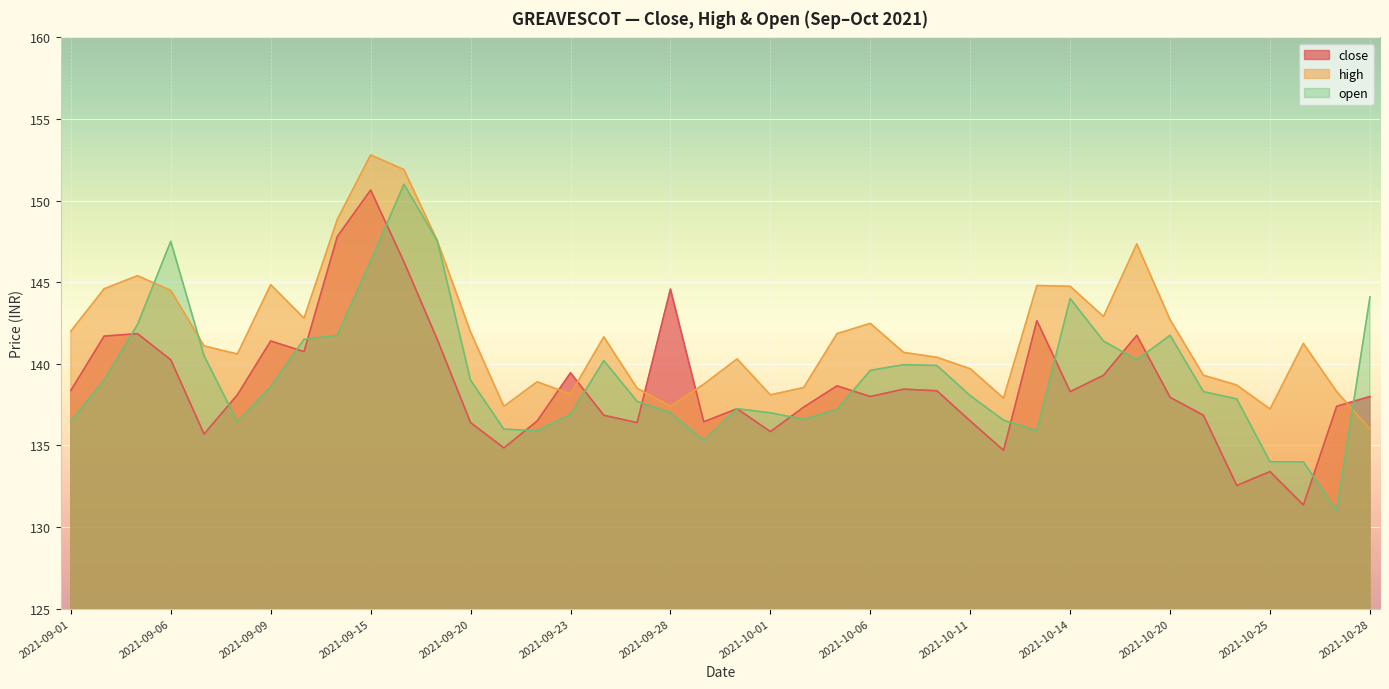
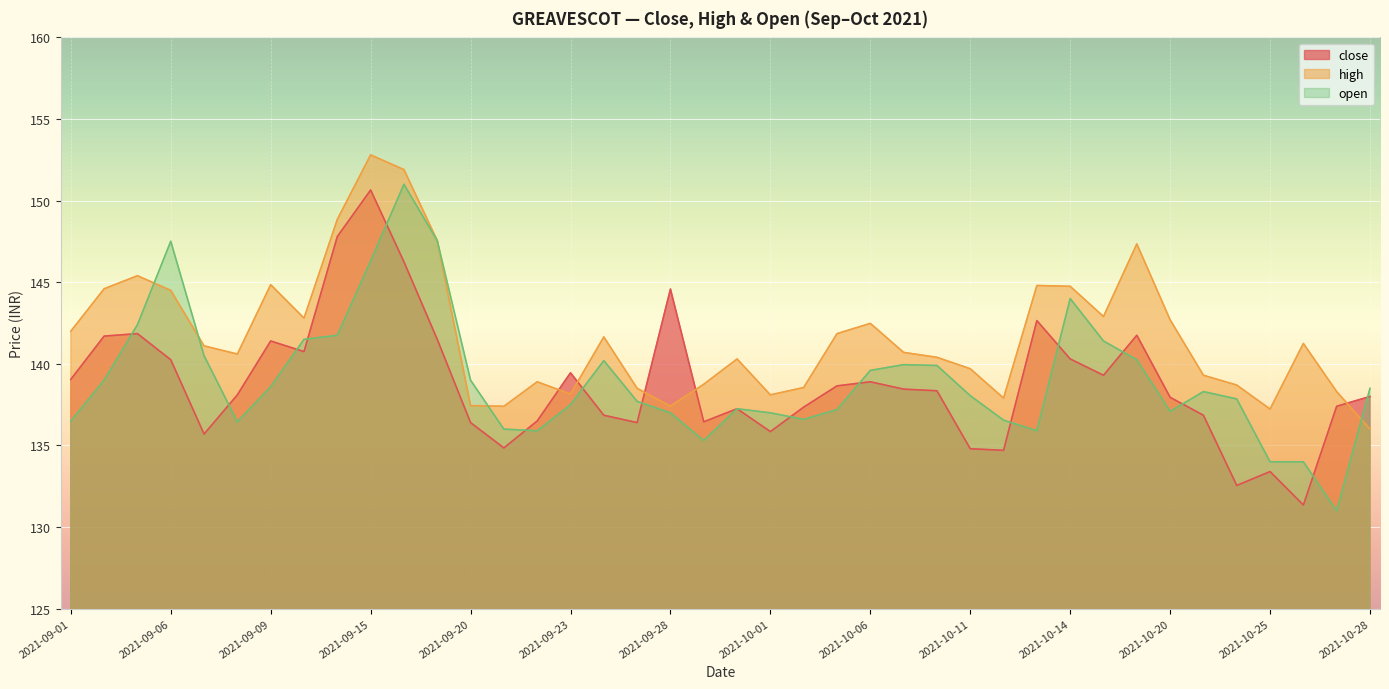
  {
    "close": {
-     "2021-09-01": 138.4,
+     "2021-09-01": 139.1,
      "2021-09-06": 140.3,
      "2021-09-09": 141.4,
      "2021-09-15": 150.7,
      "2021-09-20": 136.4,
      "2021-09-23": 139.5,
      "2021-09-28": 144.6,
      "2021-10-01": 135.9,
-     "2021-10-06": 138.0,
-     "2021-10-11": 136.5,
-     "2021-10-14": 138.3,
+     "2021-10-06": 138.9,
+     "2021-10-11": 134.8,
+     "2021-10-14": 140.3,
      "2021-10-20": 138.0,
      "2021-10-25": 133.4,
      "2021-10-28": 138.0
    },
    "high": {
      "2021-09-01": 142.0,
      "2021-09-06": 144.5,
      "2021-09-09": 144.9,
      "2021-09-15": 152.8,
-     "2021-09-20": 142.0,
+     "2021-09-20": 137.4,
      "2021-09-23": 138.2,
      "2021-09-28": 137.4,
      "2021-10-01": 138.1,
      "2021-10-06": 142.5,
      "2021-10-11": 139.7,
      "2021-10-14": 144.8,
      "2021-10-20": 142.7,
      "2021-10-25": 137.2,
      "2021-10-28": 136.0
    },
    "open": {
      "2021-09-01": 136.5,
      "2021-09-06": 147.5,
      "2021-09-09": 138.6,
      "2021-09-15": 146.3,
      "2021-09-20": 139.0,
-     "2021-09-23": 136.9,
+     "2021-09-23": 137.5,
      "2021-09-28": 137.0,
      "2021-10-01": 137.0,
      "2021-10-06": 139.6,
      "2021-10-11": 138.1,
      "2021-10-14": 144.0,
-     "2021-10-20": 141.8,
+     "2021-10-20": 137.1,
      "2021-10-25": 134.0,
-     "2021-10-28": 144.1
+     "2021-10-28": 138.5
    }
  }
